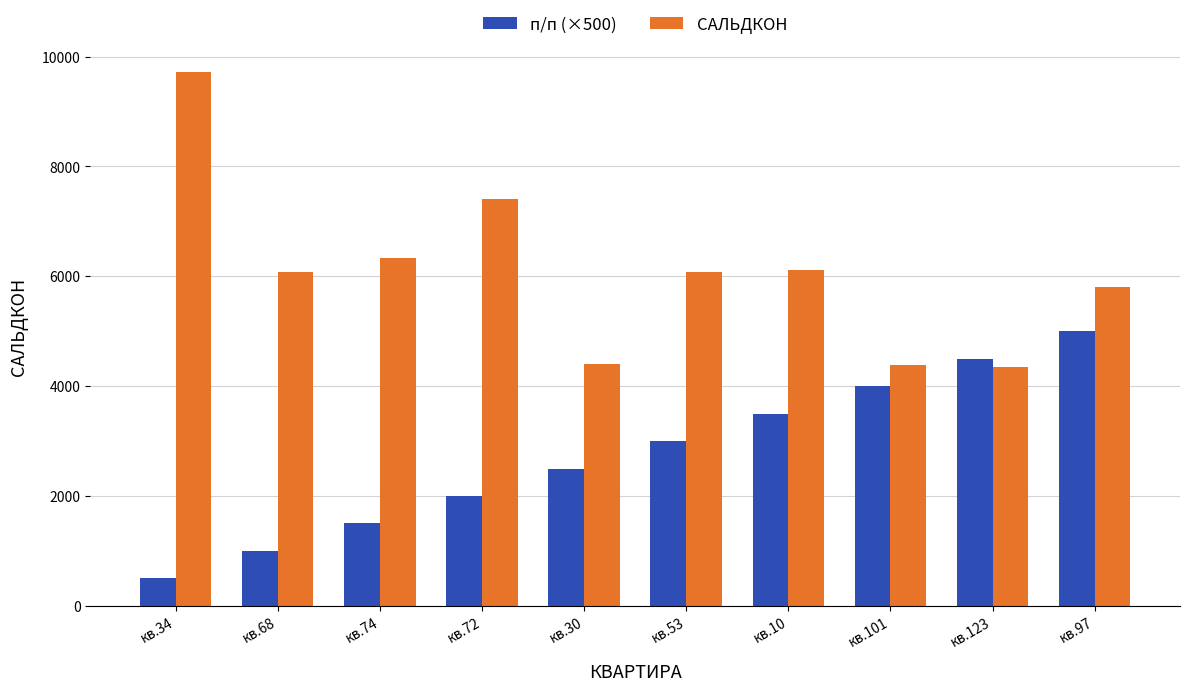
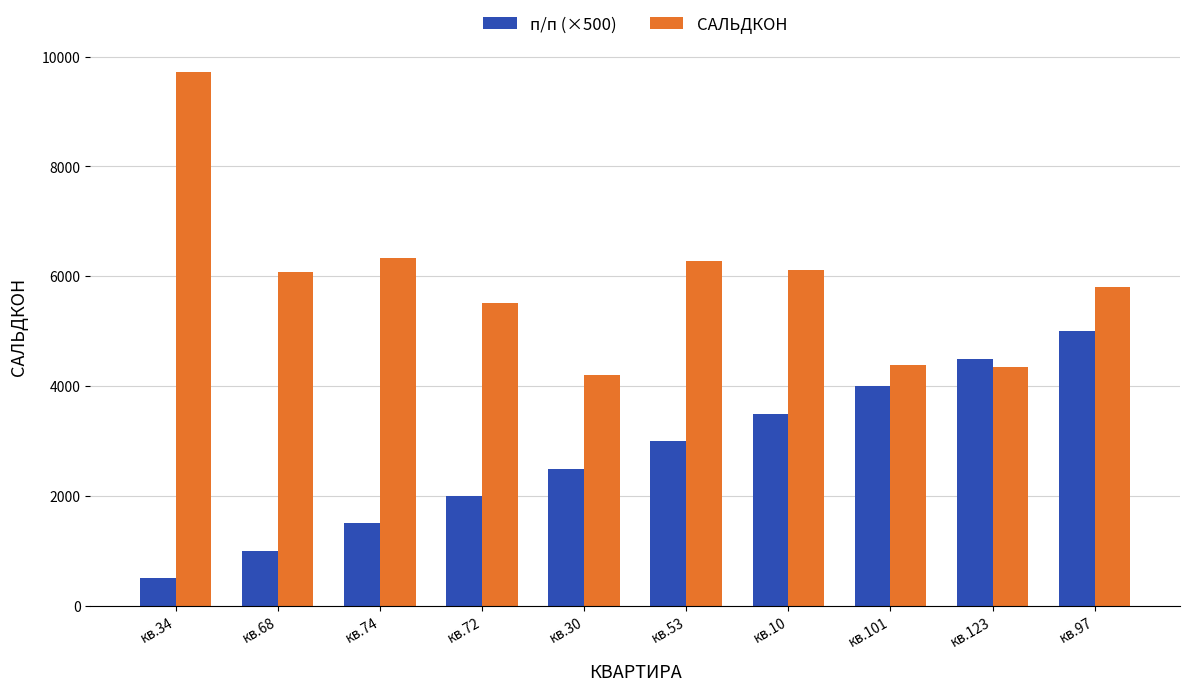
  {
    "п/п (×500)": {
      "кв.34": 500,
      "кв.68": 1000,
      "кв.74": 1500,
      "кв.72": 2000,
      "кв.30": 2500,
      "кв.53": 3000,
      "кв.10": 3500,
      "кв.101": 4000,
      "кв.123": 4500,
      "кв.97": 5000
    },
    "САЛЬДКОН": {
      "кв.34": 9700,
      "кв.68": 6100,
      "кв.74": 6300,
-     "кв.72": 7400,
-     "кв.30": 4400,
-     "кв.53": 6100,
+     "кв.72": 5500,
+     "кв.30": 4200,
+     "кв.53": 6300,
      "кв.10": 6100,
      "кв.101": 4400,
      "кв.123": 4300,
      "кв.97": 5800
    }
  }
